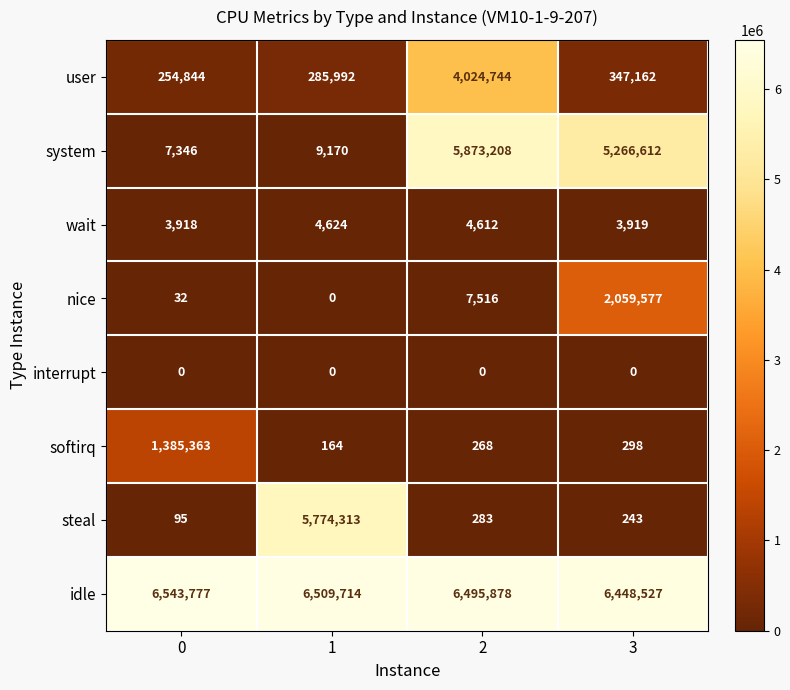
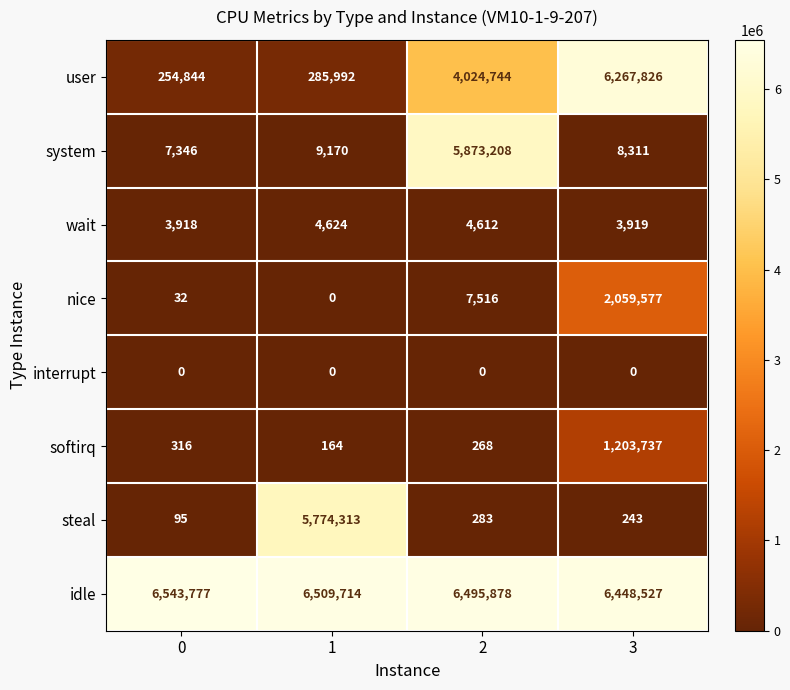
  {
    "user": {
      "0": "254,844",
      "1": "285,992",
      "2": "4,024,744",
-     "3": "347,162"
+     "3": "6,267,826"
    },
    "system": {
      "0": "7,346",
      "1": "9,170",
      "2": "5,873,208",
-     "3": "5,266,612"
+     "3": "8,311"
    },
    "wait": {
      "0": "3,918",
      "1": "4,624",
      "2": "4,612",
      "3": "3,919"
    },
    "nice": {
      "0": "32",
      "1": "0",
      "2": "7,516",
      "3": "2,059,577"
    },
    "interrupt": {
      "0": "0",
      "1": "0",
      "2": "0",
      "3": "0"
    },
    "softirq": {
-     "0": "1,385,363",
+     "0": "316",
      "1": "164",
      "2": "268",
-     "3": "298"
+     "3": "1,203,737"
    },
    "steal": {
      "0": "95",
      "1": "5,774,313",
      "2": "283",
      "3": "243"
    },
    "idle": {
      "0": "6,543,777",
      "1": "6,509,714",
      "2": "6,495,878",
      "3": "6,448,527"
    }
  }
